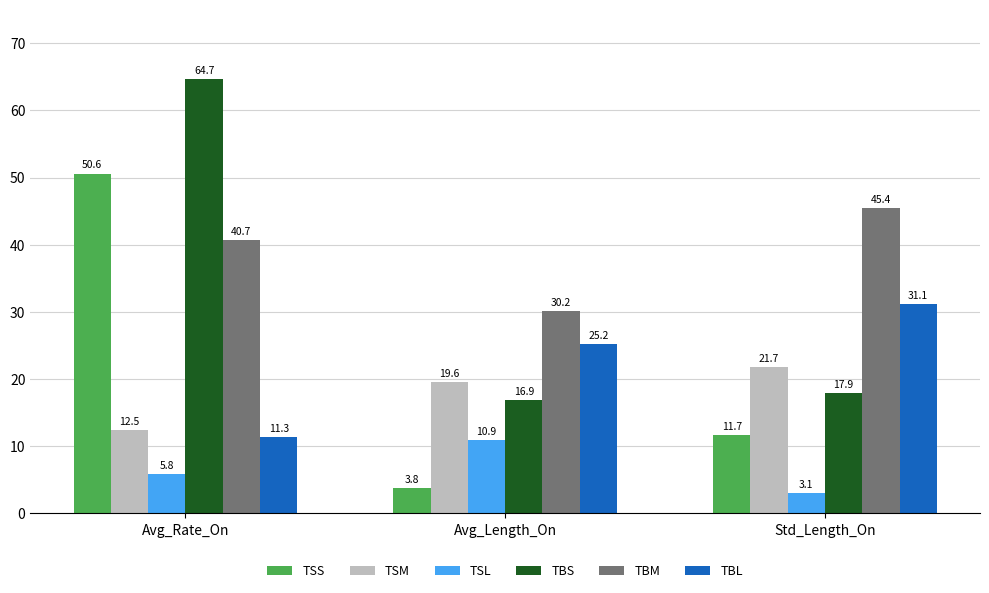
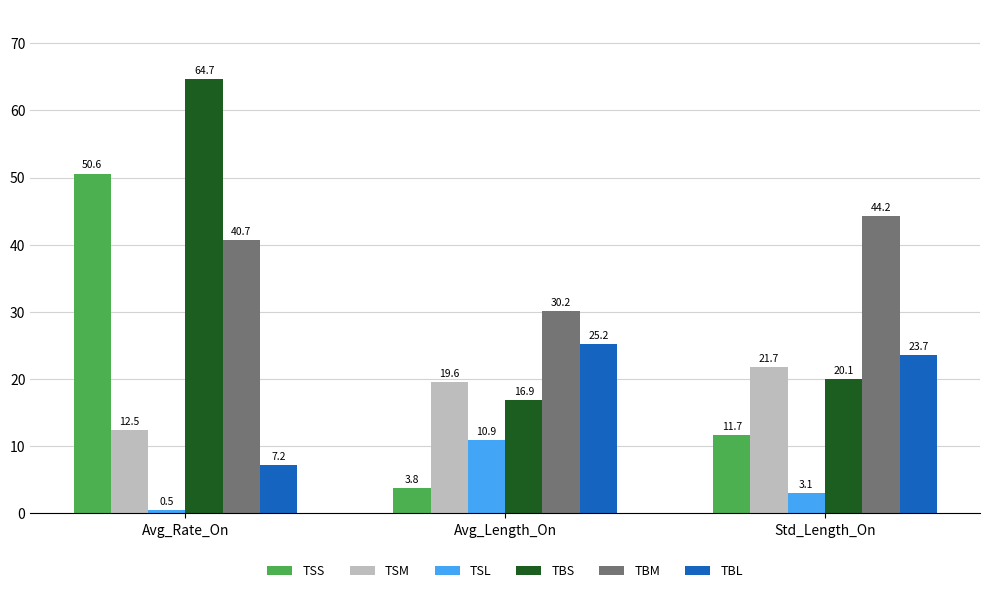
  {
    "TSS": {
      "Avg_Rate_On": 50.6,
      "Avg_Length_On": 3.8,
      "Std_Length_On": 11.7
    },
    "TSM": {
      "Avg_Rate_On": 12.5,
      "Avg_Length_On": 19.6,
      "Std_Length_On": 21.7
    },
    "TSL": {
-     "Avg_Rate_On": 5.8,
+     "Avg_Rate_On": 0.5,
      "Avg_Length_On": 10.9,
      "Std_Length_On": 3.1
    },
    "TBS": {
      "Avg_Rate_On": 64.7,
      "Avg_Length_On": 16.9,
-     "Std_Length_On": 17.9
+     "Std_Length_On": 20.1
    },
    "TBM": {
      "Avg_Rate_On": 40.7,
      "Avg_Length_On": 30.2,
-     "Std_Length_On": 45.4
+     "Std_Length_On": 44.2
    },
    "TBL": {
-     "Avg_Rate_On": 11.3,
+     "Avg_Rate_On": 7.2,
      "Avg_Length_On": 25.2,
-     "Std_Length_On": 31.1
+     "Std_Length_On": 23.7
    }
  }
